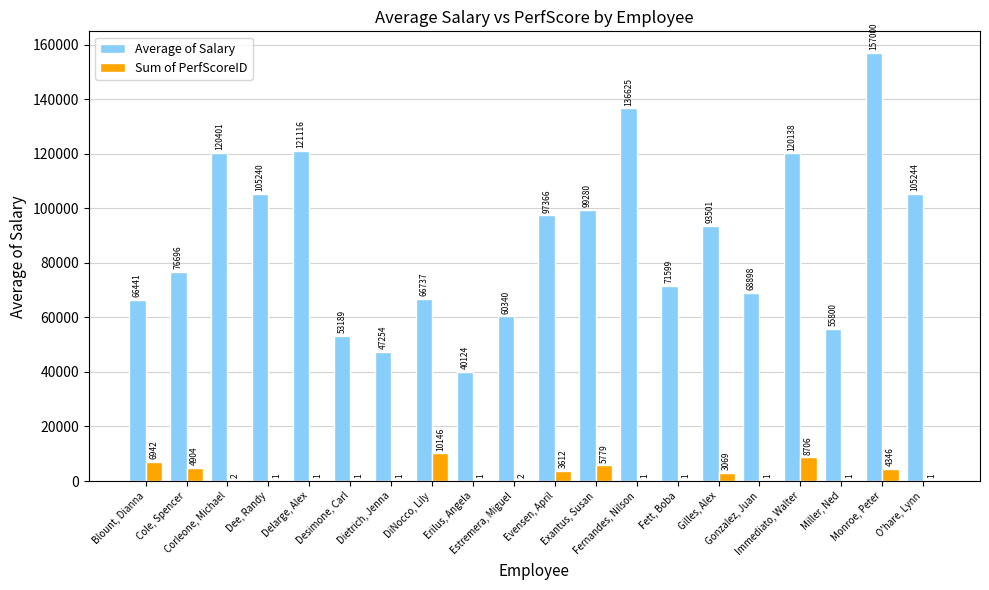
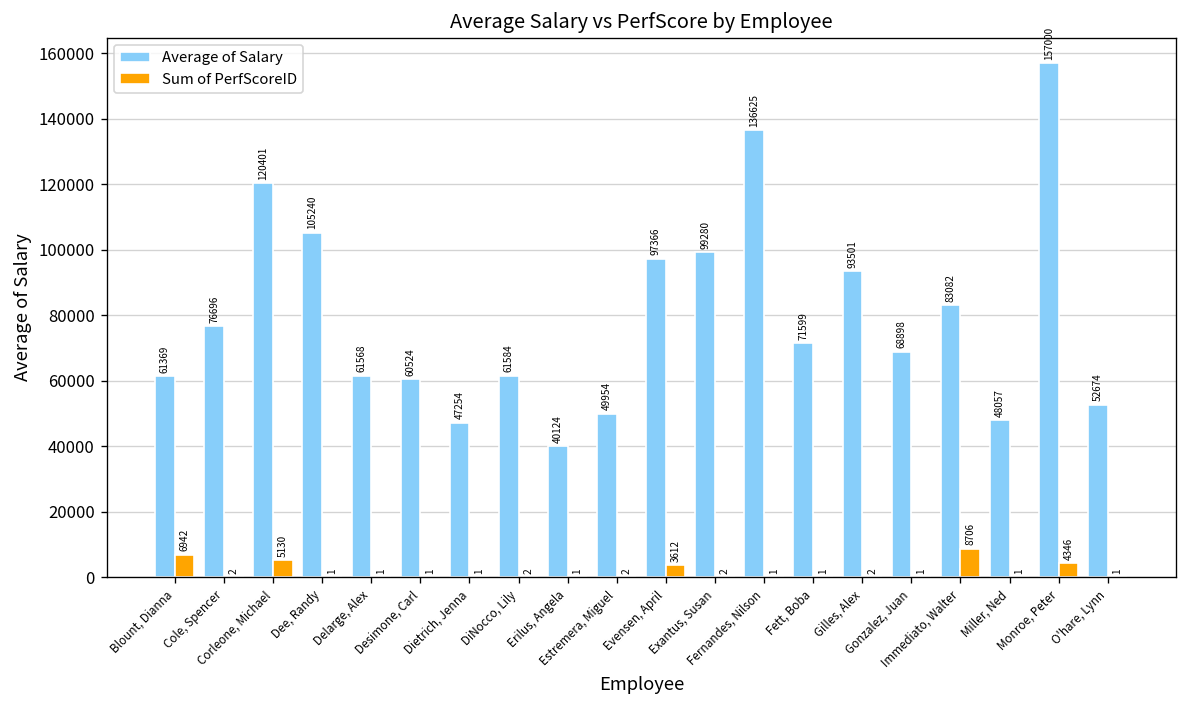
  {
    "Average of Salary": {
-     "Blount, Dianna": 66441,
+     "Blount, Dianna": 61369,
      "Cole, Spencer": 76696,
      "Corleone, Michael": 120401,
      "Dee, Randy": 105240,
-     "Delarge, Alex": 121116,
-     "Desimone, Carl": 53189,
+     "Delarge, Alex": 61568,
+     "Desimone, Carl": 60524,
      "Dietrich, Jenna": 47254,
-     "DiNocco, Lily": 66737,
+     "DiNocco, Lily": 61584,
      "Erilus, Angela": 40124,
-     "Estremera, Miguel": 60340,
+     "Estremera, Miguel": 49954,
      "Evensen, April": 97366,
      "Exantus, Susan": 99280,
      "Fernandes, Nilson": 136625,
      "Fett, Boba": 71599,
      "Gilles, Alex": 93501,
      "Gonzalez, Juan": 68898,
-     "Immediato, Walter": 120138,
-     "Miller, Ned": 55800,
+     "Immediato, Walter": 83082,
+     "Miller, Ned": 48057,
      "Monroe, Peter": 157000,
-     "O'hare, Lynn": 105244
+     "O'hare, Lynn": 52674
    },
    "Sum of PerfScoreID": {
      "Blount, Dianna": 6942,
-     "Cole, Spencer": 4904,
-     "Corleone, Michael": 2,
+     "Cole, Spencer": 2,
+     "Corleone, Michael": 5130,
      "Dee, Randy": 1,
      "Delarge, Alex": 1,
      "Desimone, Carl": 1,
      "Dietrich, Jenna": 1,
-     "DiNocco, Lily": 10146,
+     "DiNocco, Lily": 2,
      "Erilus, Angela": 1,
      "Estremera, Miguel": 2,
      "Evensen, April": 3612,
-     "Exantus, Susan": 5779,
+     "Exantus, Susan": 2,
      "Fernandes, Nilson": 1,
      "Fett, Boba": 1,
-     "Gilles, Alex": 3069,
+     "Gilles, Alex": 2,
      "Gonzalez, Juan": 1,
      "Immediato, Walter": 8706,
      "Miller, Ned": 1,
      "Monroe, Peter": 4346,
      "O'hare, Lynn": 1
    }
  }
